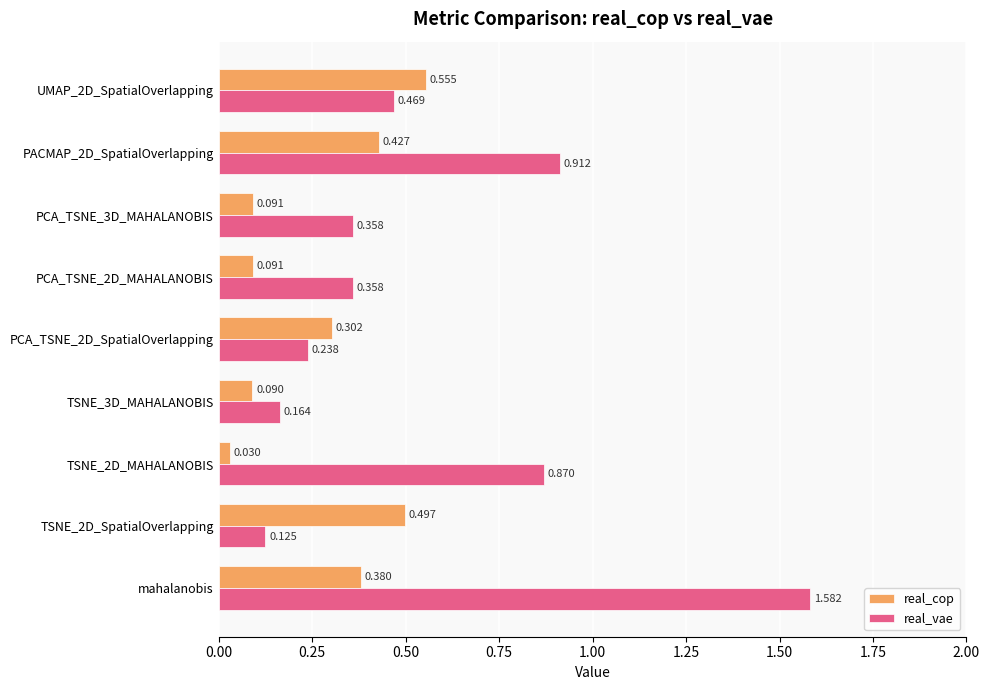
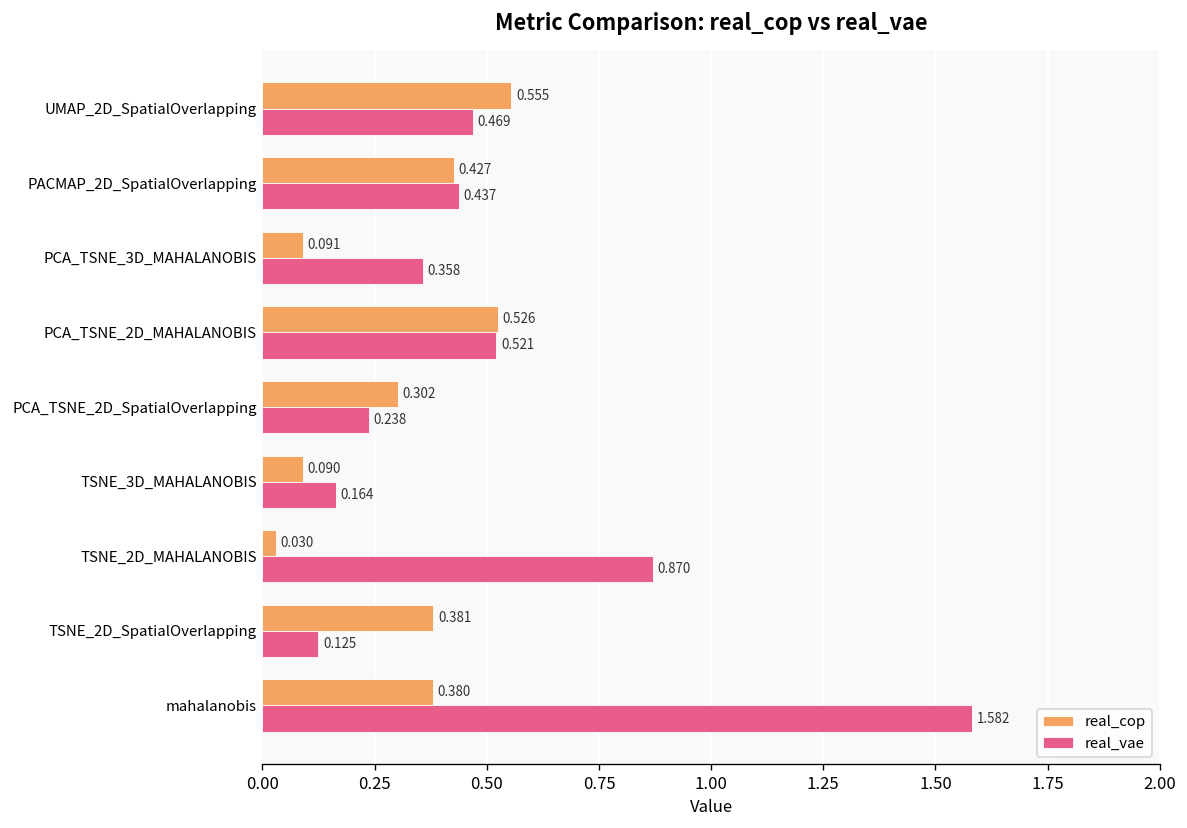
  {
    "real_cop": {
      "UMAP_2D_SpatialOverlapping": 0.555,
      "PACMAP_2D_SpatialOverlapping": 0.427,
      "PCA_TSNE_3D_MAHALANOBIS": 0.091,
-     "PCA_TSNE_2D_MAHALANOBIS": 0.091,
+     "PCA_TSNE_2D_MAHALANOBIS": 0.526,
      "PCA_TSNE_2D_SpatialOverlapping": 0.302,
      "TSNE_3D_MAHALANOBIS": 0.090,
      "TSNE_2D_MAHALANOBIS": 0.030,
-     "TSNE_2D_SpatialOverlapping": 0.497,
+     "TSNE_2D_SpatialOverlapping": 0.381,
      "mahalanobis": 0.380
    },
    "real_vae": {
      "UMAP_2D_SpatialOverlapping": 0.469,
-     "PACMAP_2D_SpatialOverlapping": 0.912,
+     "PACMAP_2D_SpatialOverlapping": 0.437,
      "PCA_TSNE_3D_MAHALANOBIS": 0.358,
-     "PCA_TSNE_2D_MAHALANOBIS": 0.358,
+     "PCA_TSNE_2D_MAHALANOBIS": 0.521,
      "PCA_TSNE_2D_SpatialOverlapping": 0.238,
      "TSNE_3D_MAHALANOBIS": 0.164,
      "TSNE_2D_MAHALANOBIS": 0.870,
      "TSNE_2D_SpatialOverlapping": 0.125,
      "mahalanobis": 1.582
    }
  }
